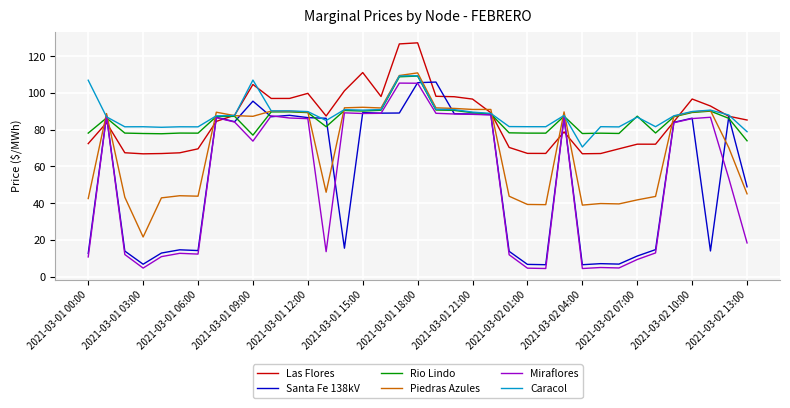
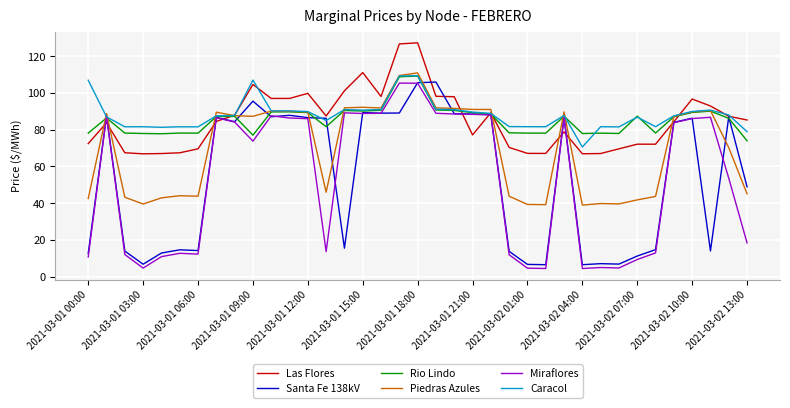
  {
    "Las Flores": {
      "2021-03-01 00:00": 72,
      "2021-03-01 03:00": 67,
      "2021-03-01 06:00": 70,
      "2021-03-01 09:00": 105,
      "2021-03-01 12:00": 100,
      "2021-03-01 15:00": 111,
      "2021-03-01 18:00": 127,
-     "2021-03-01 21:00": 97,
+     "2021-03-01 21:00": 77,
      "2021-03-02 01:00": 67,
      "2021-03-02 04:00": 67,
      "2021-03-02 07:00": 72,
      "2021-03-02 10:00": 97,
      "2021-03-02 13:00": 85
    },
    "Santa Fe 138kV": {
      "2021-03-01 00:00": 13,
      "2021-03-01 03:00": 7,
      "2021-03-01 06:00": 14,
      "2021-03-01 09:00": 95,
      "2021-03-02 01:00": 7,
      "2021-03-02 04:00": 6,
      "2021-03-02 07:00": 11,
      "2021-03-02 13:00": 49
    },
    "Rio Lindo": {
      "2021-03-01 00:00": 78,
      "2021-03-01 03:00": 78,
      "2021-03-01 06:00": 78,
      "2021-03-01 09:00": 77,
      "2021-03-02 01:00": 78,
      "2021-03-02 04:00": 78,
      "2021-03-02 13:00": 74
    },
    "Piedras Azules": {
      "2021-03-01 00:00": 42,
-     "2021-03-01 03:00": 22,
+     "2021-03-01 03:00": 39,
      "2021-03-01 06:00": 44,
      "2021-03-01 09:00": 87,
      "2021-03-01 15:00": 92,
      "2021-03-01 18:00": 111,
      "2021-03-01 21:00": 91,
      "2021-03-02 01:00": 39,
      "2021-03-02 04:00": 39,
      "2021-03-02 07:00": 42,
      "2021-03-02 13:00": 45
    },
    "Miraflores": {
      "2021-03-01 00:00": 11,
      "2021-03-01 03:00": 5,
      "2021-03-01 06:00": 12,
      "2021-03-01 09:00": 74,
      "2021-03-02 01:00": 5,
      "2021-03-02 04:00": 4,
      "2021-03-02 07:00": 9,
      "2021-03-02 13:00": 18
    },
    "Caracol": {
      "2021-03-01 00:00": 107,
      "2021-03-01 03:00": 82,
      "2021-03-01 06:00": 81,
      "2021-03-01 09:00": 107,
      "2021-03-02 01:00": 82,
      "2021-03-02 04:00": 70,
      "2021-03-02 13:00": 79
    }
  }
